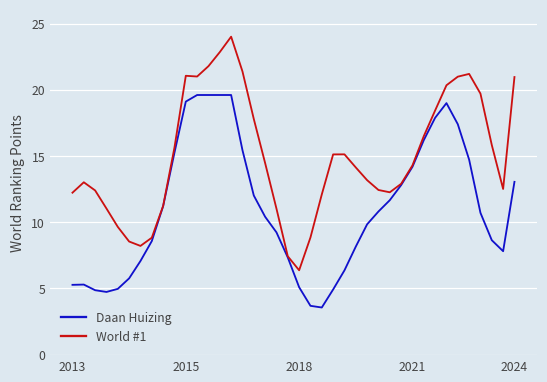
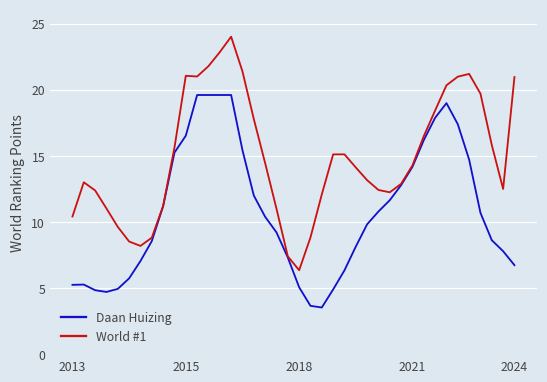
  {
    "Daan Huizing": {
      "2013": 5.3,
-     "2015": 19.1,
+     "2015": 16.5,
      "2018": 5.1,
-     "2024": 13.1
+     "2024": 6.8
    },
    "World #1": {
-     "2013": 12.2,
+     "2013": 10.4,
      "2015": 21.1,
      "2018": 6.4,
      "2024": 21.0
    }
  }
